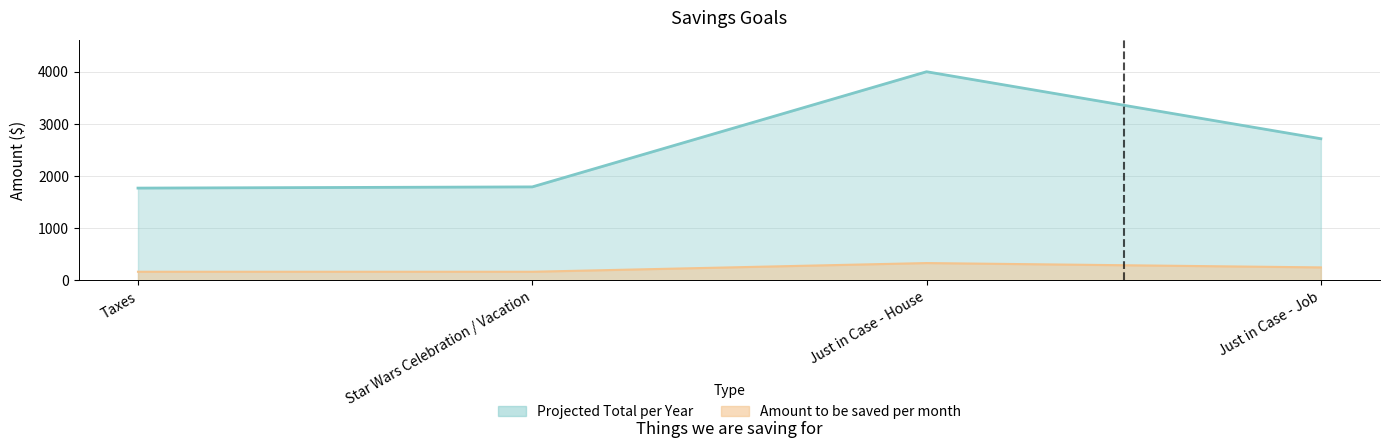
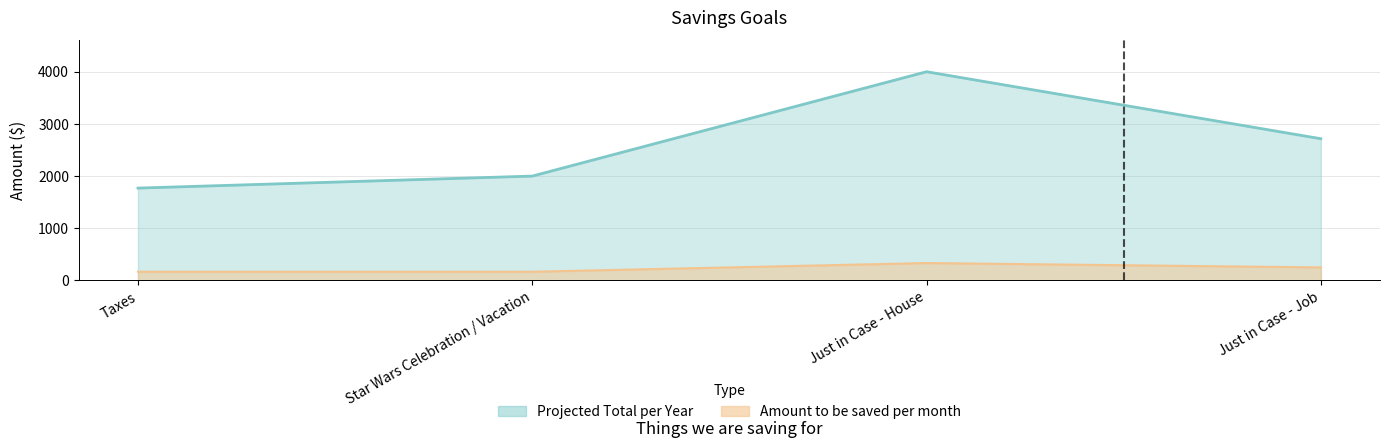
  {
    "Projected Total per Year": {
      "Taxes": 1800,
-     "Star Wars Celebration / Vacation": 1800,
+     "Star Wars Celebration / Vacation": 2000,
      "Just in Case - House": 4000,
      "Just in Case - Job": 2700
    },
    "Amount to be saved per month": {
      "Taxes": 200,
      "Star Wars Celebration / Vacation": 200,
      "Just in Case - House": 300,
      "Just in Case - Job": 300
    }
  }
